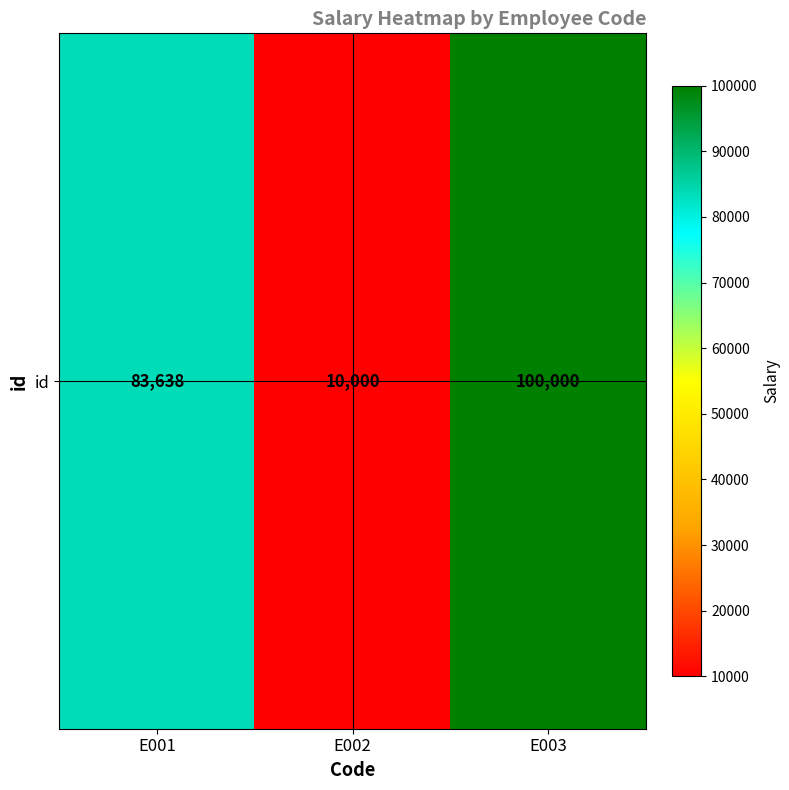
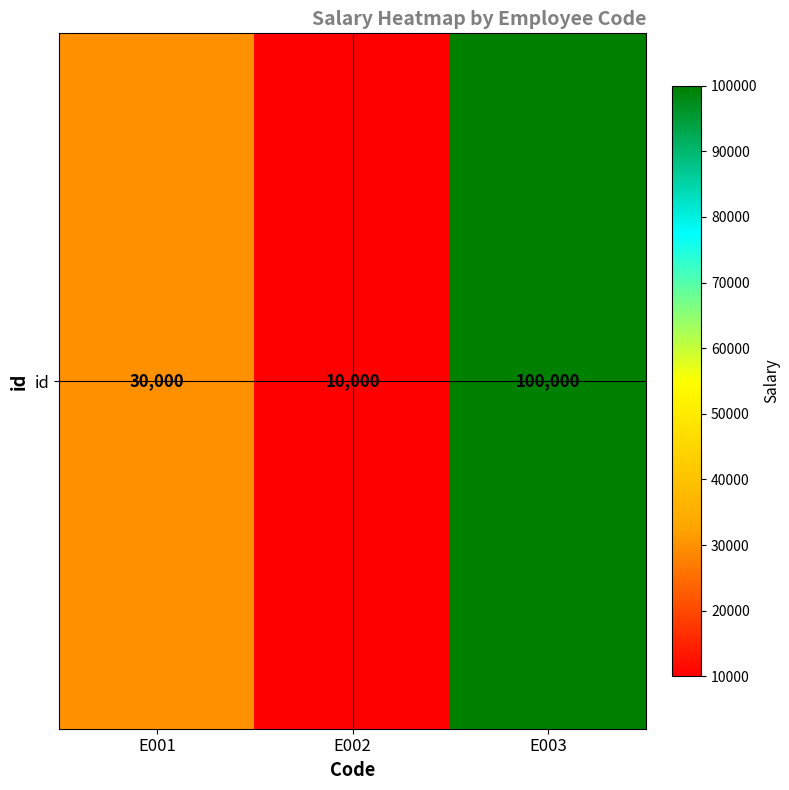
  {
    "id": {
-     "E001": "83,638",
+     "E001": "30,000",
      "E002": "10,000",
      "E003": "100,000"
    }
  }
